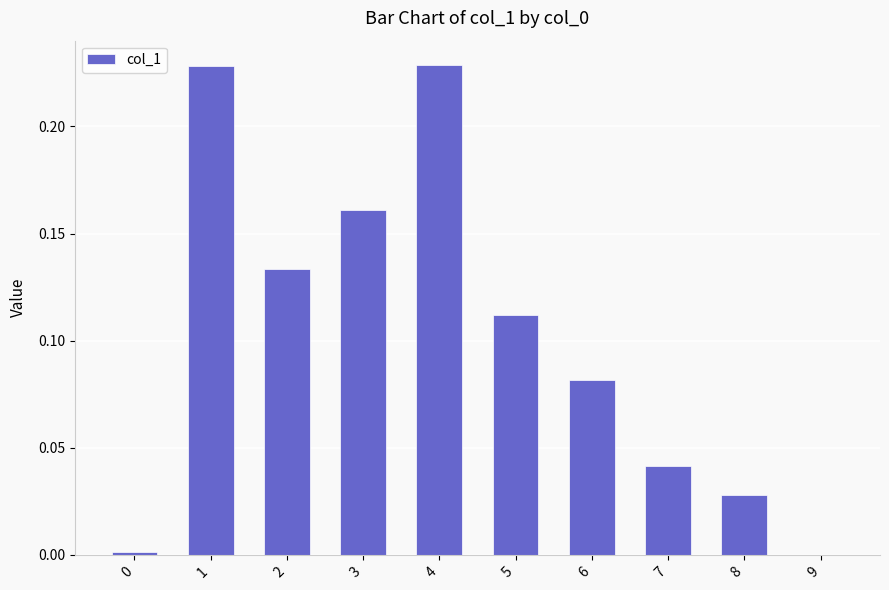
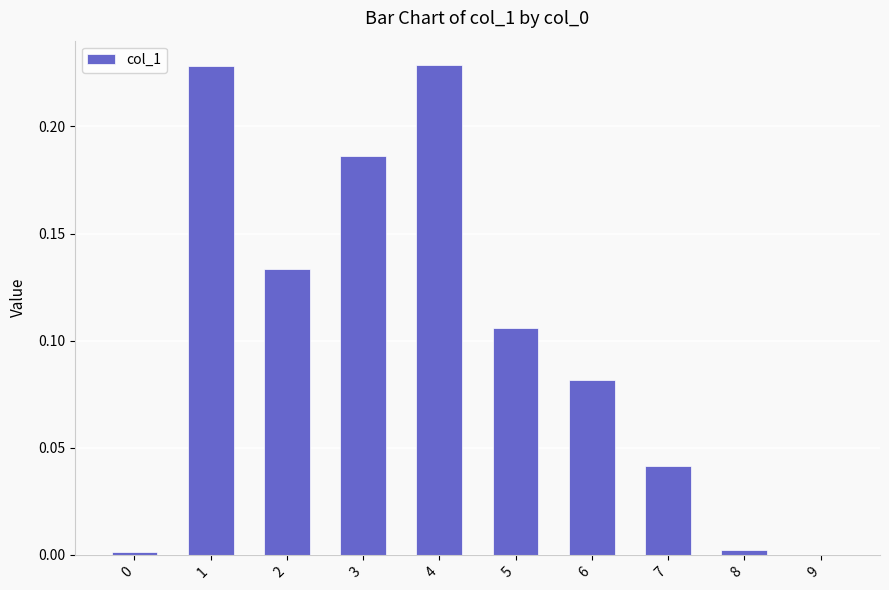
  {
    "0": 0.001,
    "1": 0.228,
    "2": 0.133,
-   "3": 0.161,
+   "3": 0.186,
    "4": 0.229,
-   "5": 0.112,
+   "5": 0.106,
    "6": 0.082,
    "7": 0.041,
-   "8": 0.028
+   "8": 0.002
  }
